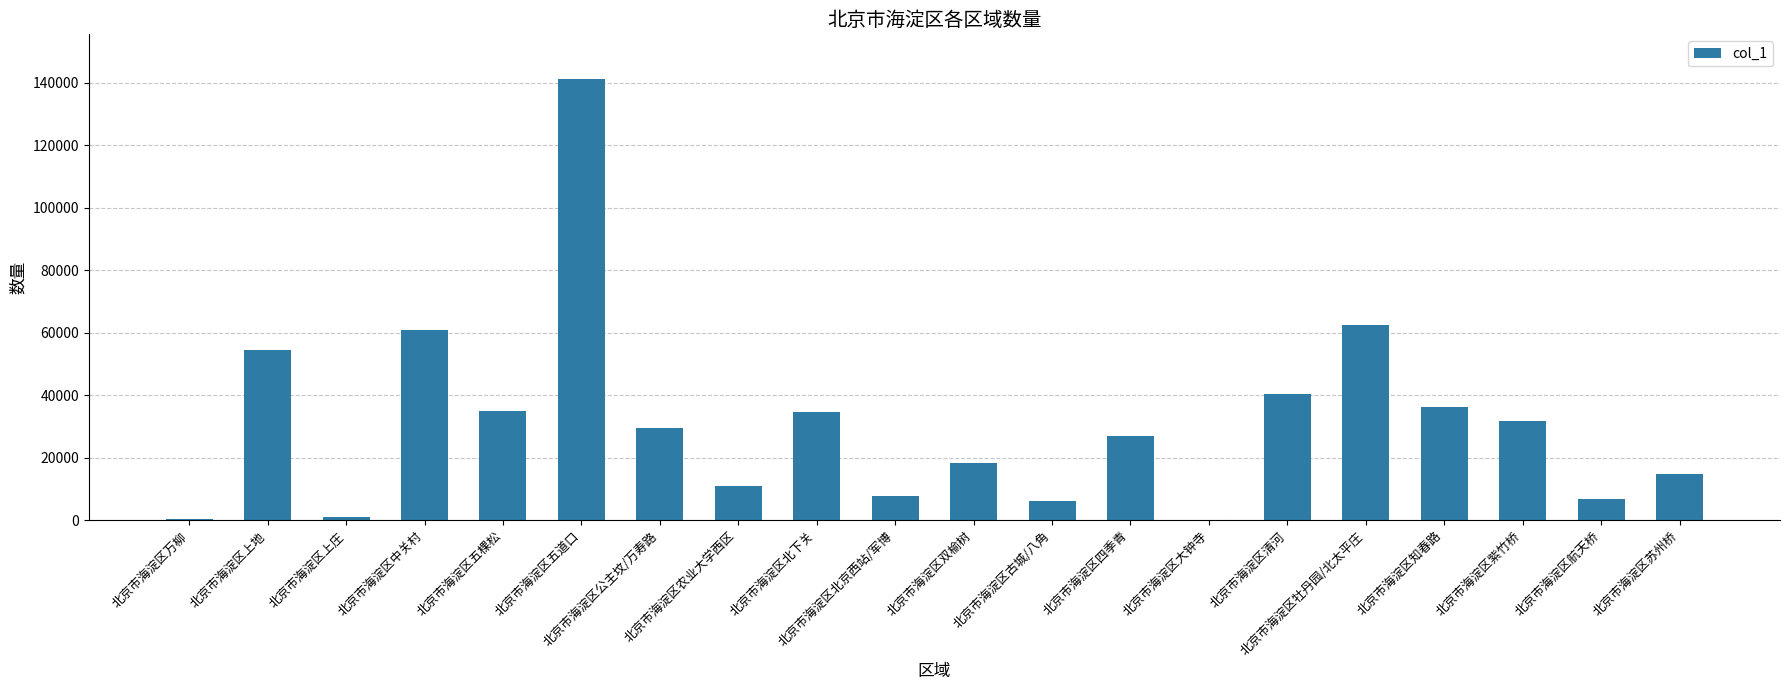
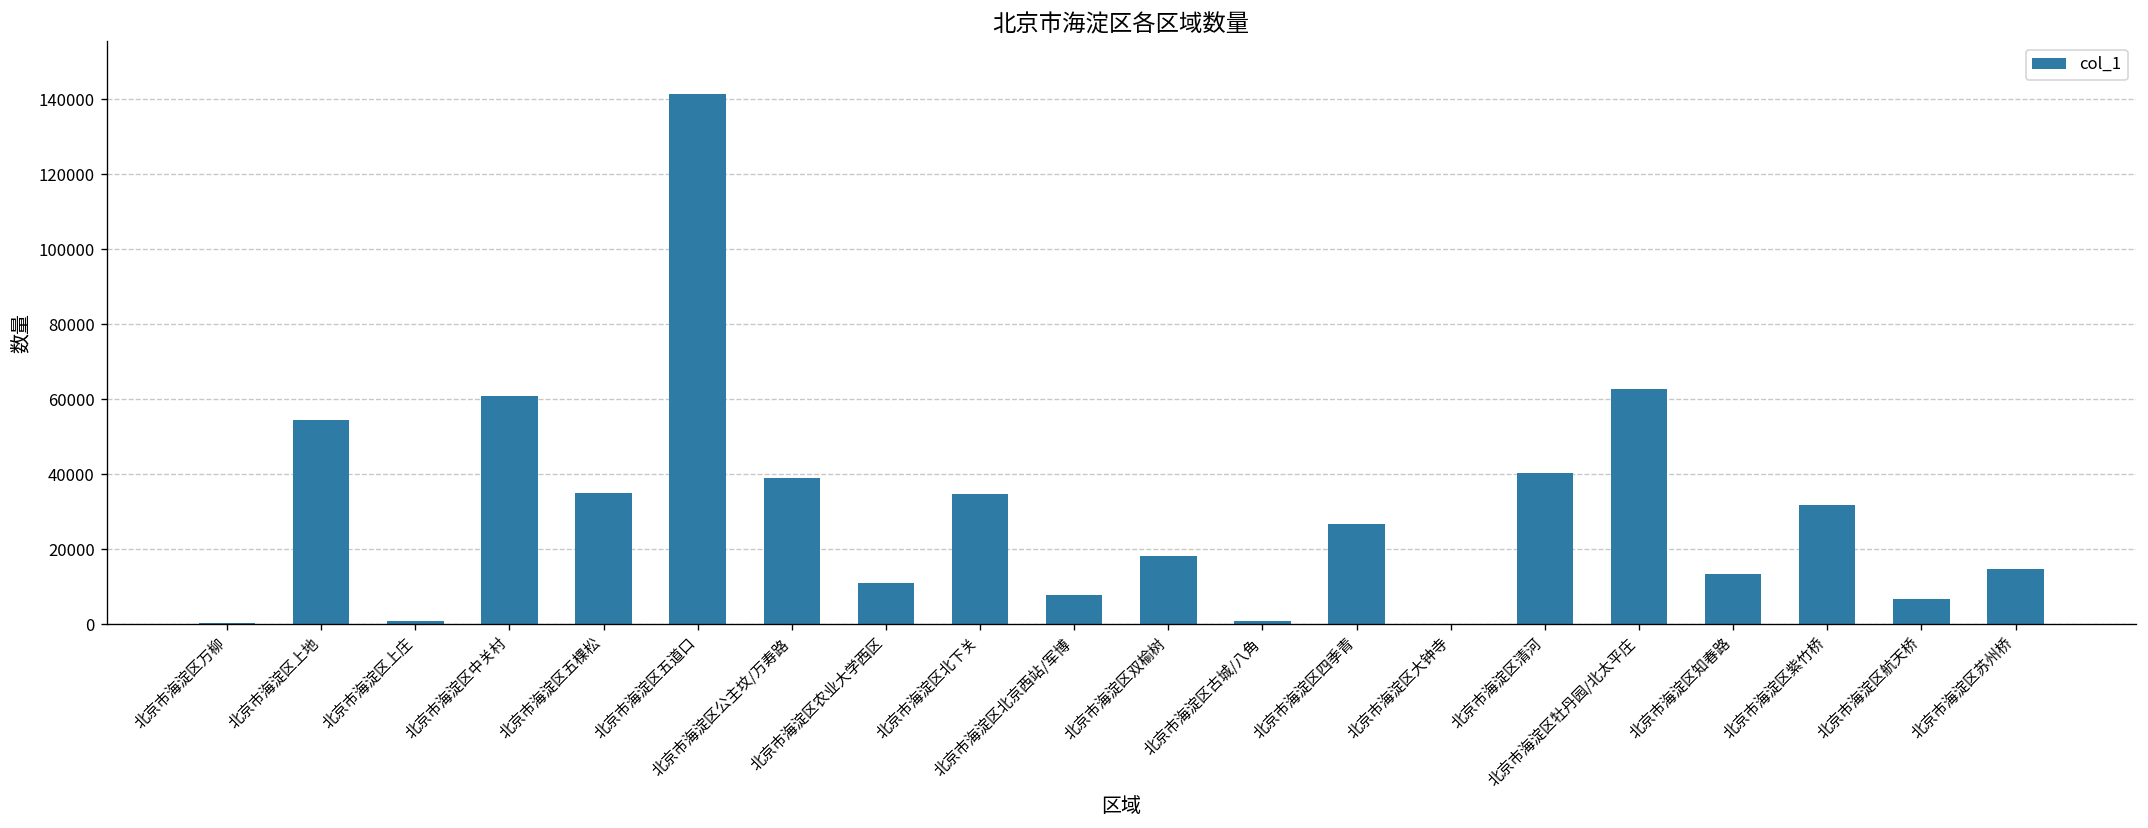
  {
    "北京市海淀区上地": 54000,
    "北京市海淀区上庄": 1000,
    "北京市海淀区中关村": 61000,
    "北京市海淀区五棵松": 35000,
    "北京市海淀区五道口": 141000,
-   "北京市海淀区公主坟/万寿路": 30000,
+   "北京市海淀区公主坟/万寿路": 39000,
    "北京市海淀区农业大学西区": 11000,
    "北京市海淀区北下关": 35000,
    "北京市海淀区北京西站/军博": 8000,
    "北京市海淀区双榆树": 18000,
-   "北京市海淀区古城/八角": 6000,
+   "北京市海淀区古城/八角": 1000,
    "北京市海淀区四季青": 27000,
    "北京市海淀区清河": 40000,
    "北京市海淀区牡丹园/北太平庄": 63000,
-   "北京市海淀区知春路": 36000,
+   "北京市海淀区知春路": 13000,
    "北京市海淀区紫竹桥": 32000,
    "北京市海淀区航天桥": 7000,
    "北京市海淀区苏州桥": 15000
  }
